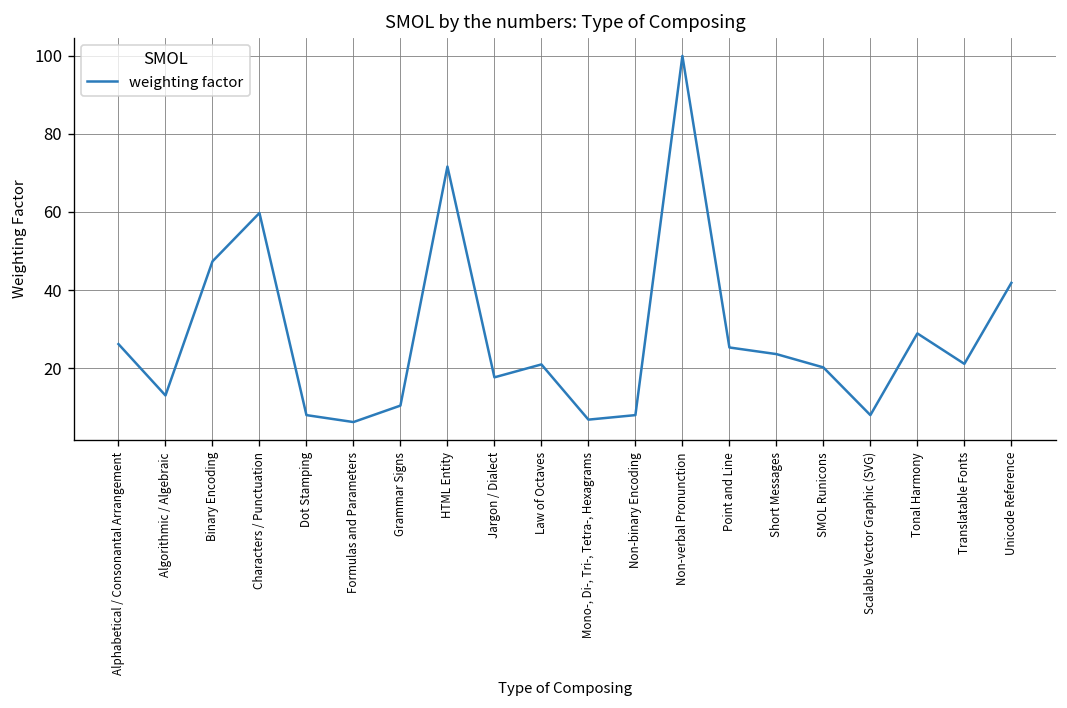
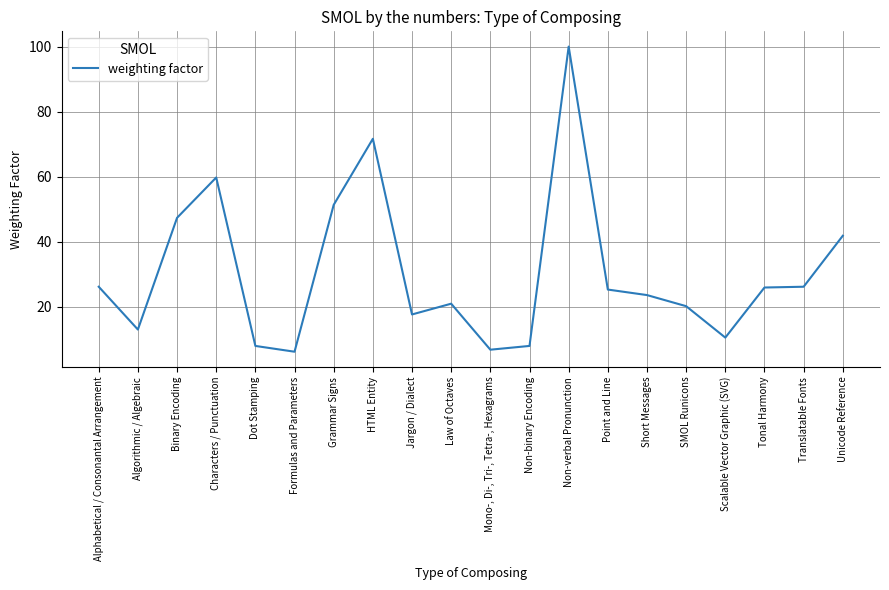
  {
    "Alphabetical / Consonantal Arrangement": 26,
    "Algorithmic / Algebraic": 13,
    "Binary Encoding": 47,
    "Characters / Punctuation": 60,
    "Dot Stamping": 8,
    "Formulas and Parameters": 6,
-   "Grammar Signs": 10,
+   "Grammar Signs": 51,
    "HTML Entity": 72,
    "Jargon / Dialect": 18,
    "Law of Octaves": 21,
    "Mono-, Di-, Tri-, Tetra-, Hexagrams": 7,
    "Non-binary Encoding": 8,
    "Non-verbal Pronunction": 100,
    "Point and Line": 25,
    "Short Messages": 24,
    "SMOL Runicons": 20,
-   "Scalable Vector Graphic (SVG)": 8,
-   "Tonal Harmony": 29,
-   "Translatable Fonts": 21,
+   "Scalable Vector Graphic (SVG)": 11,
+   "Tonal Harmony": 26,
+   "Translatable Fonts": 26,
    "Unicode Reference": 42
  }
